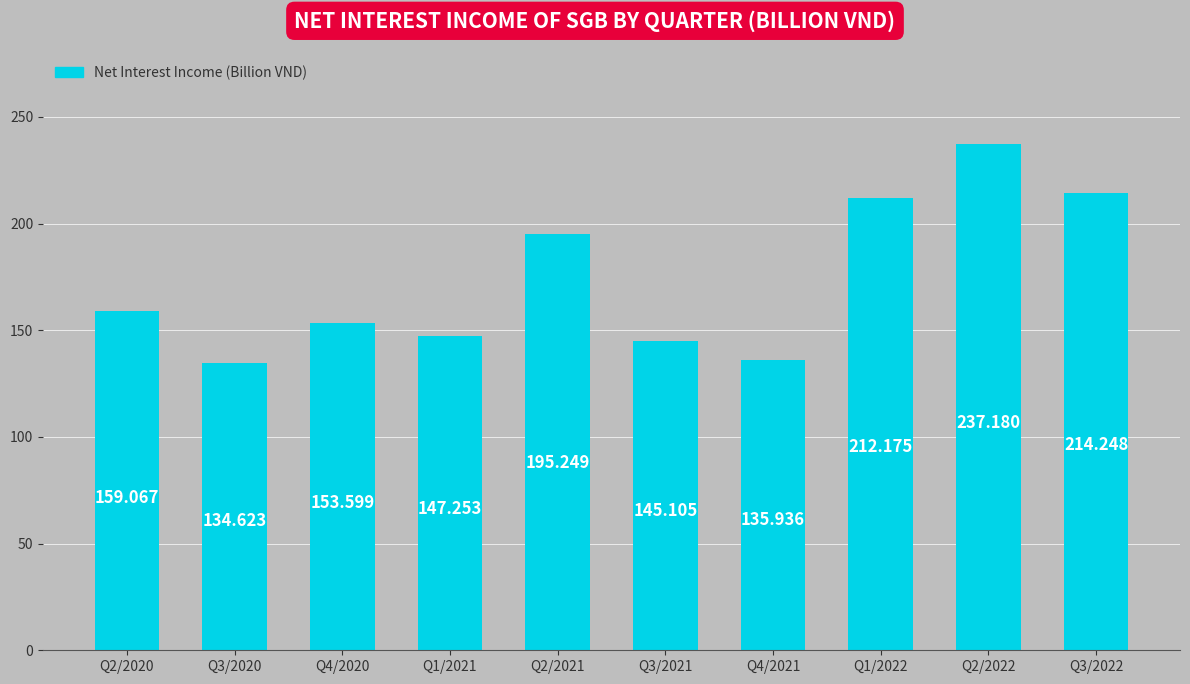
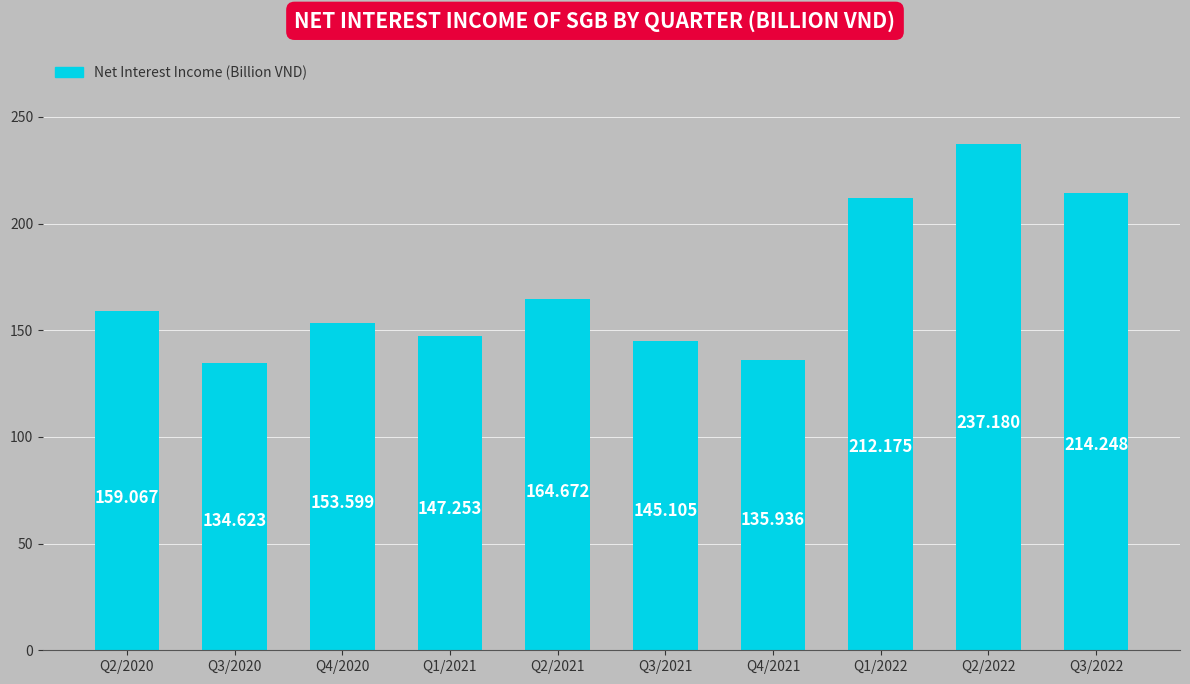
  {
    "Q2/2020": 159.067,
    "Q3/2020": 134.623,
    "Q4/2020": 153.599,
    "Q1/2021": 147.253,
-   "Q2/2021": 195.249,
+   "Q2/2021": 164.672,
    "Q3/2021": 145.105,
    "Q4/2021": 135.936,
    "Q1/2022": 212.175,
    "Q2/2022": 237.180,
    "Q3/2022": 214.248
  }
